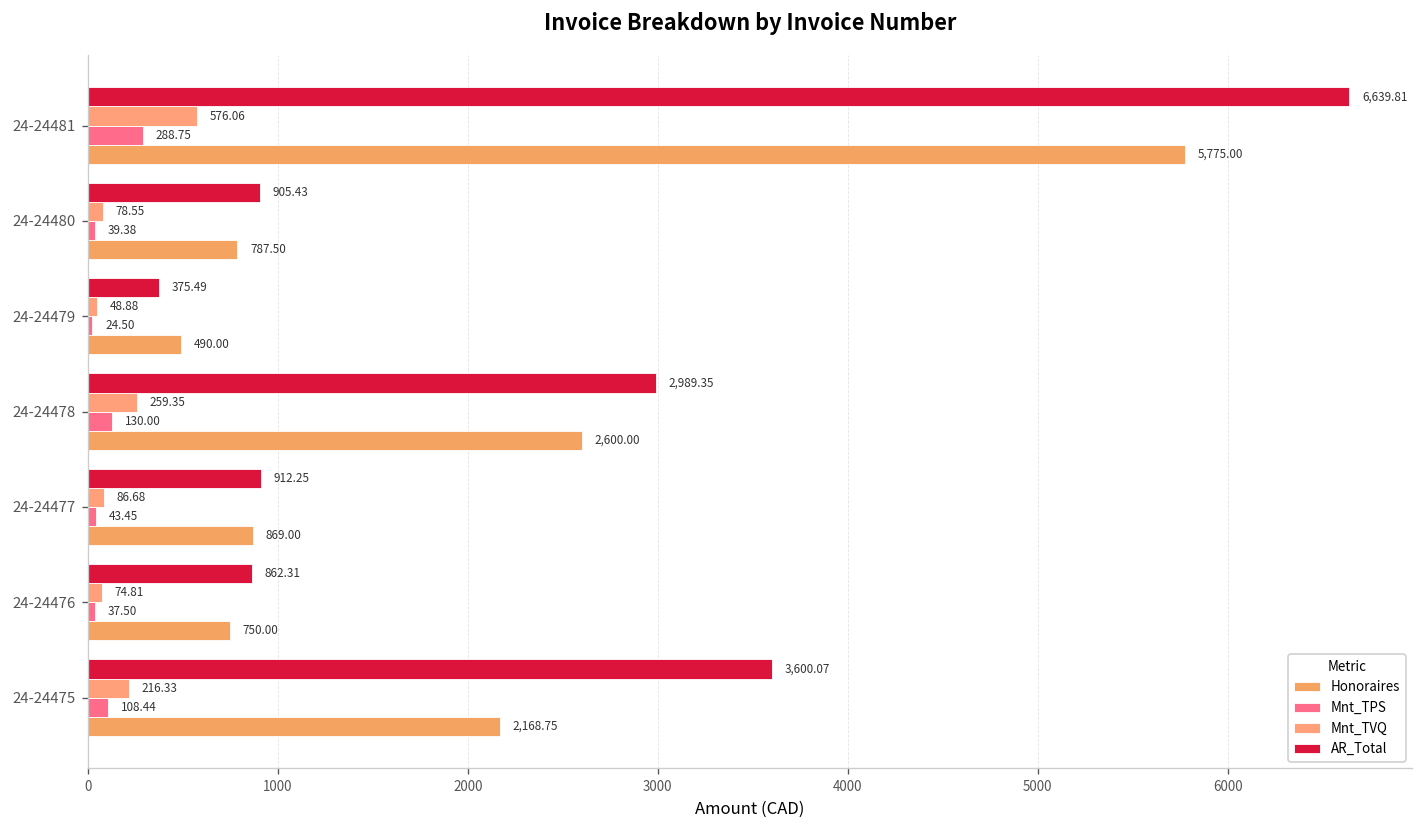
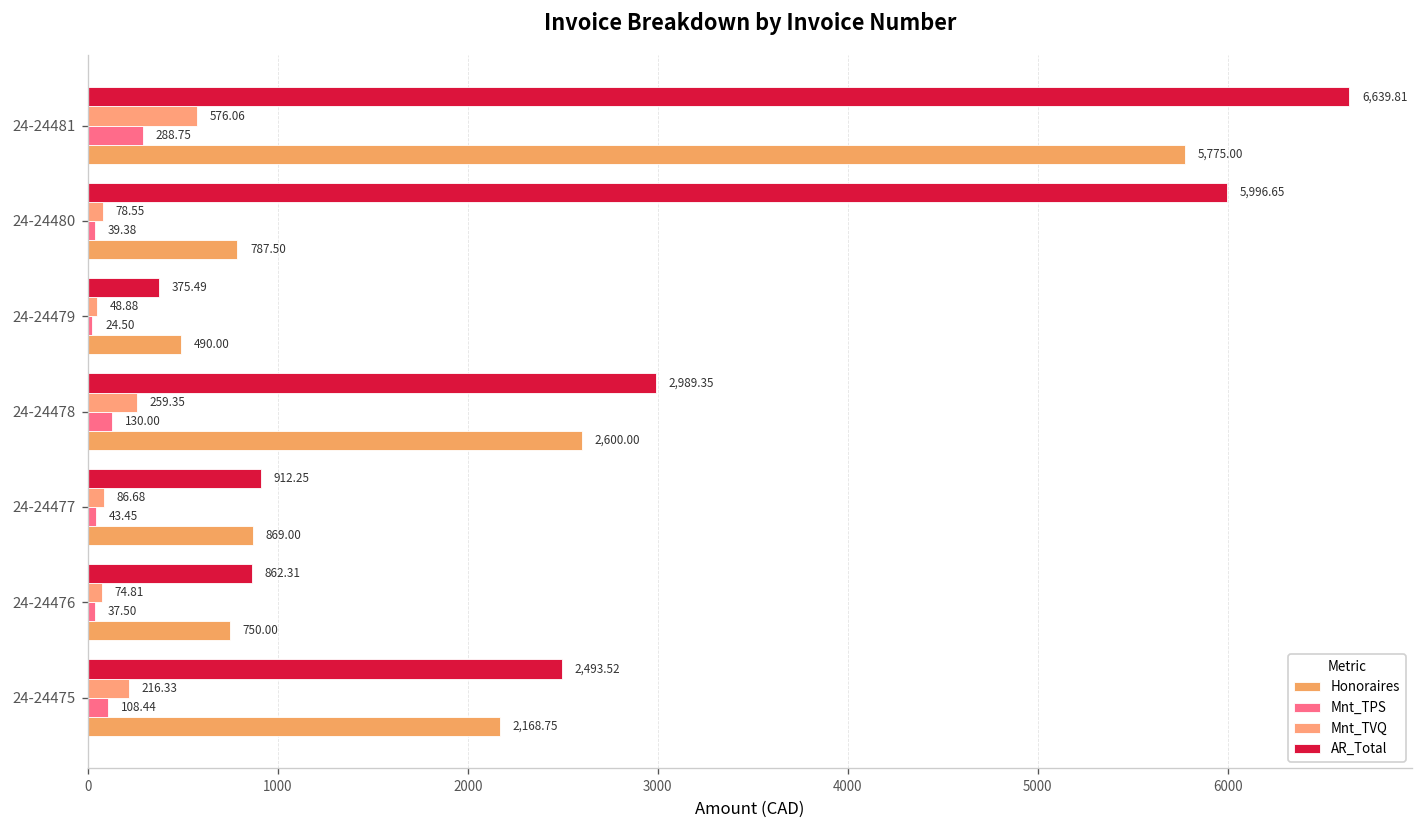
  {
    "AR_Total": {
      "24-24481": "6,639.81",
-     "24-24480": "905.43",
+     "24-24480": "5,996.65",
      "24-24479": "375.49",
      "24-24478": "2,989.35",
      "24-24477": "912.25",
      "24-24476": "862.31",
-     "24-24475": "3,600.07"
+     "24-24475": "2,493.52"
    }
  }
